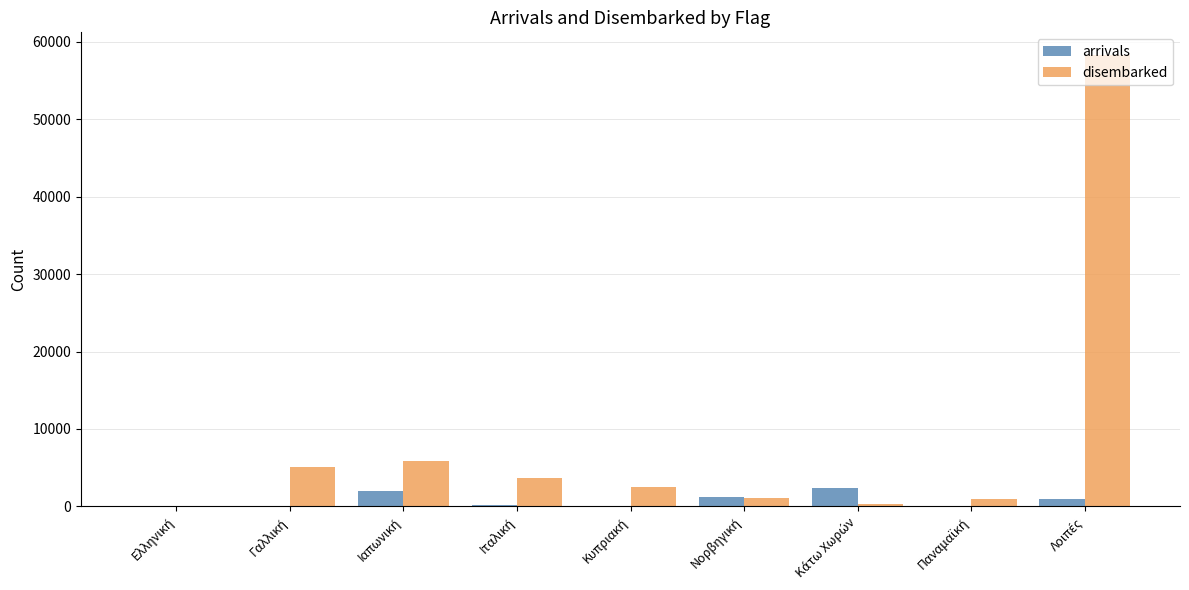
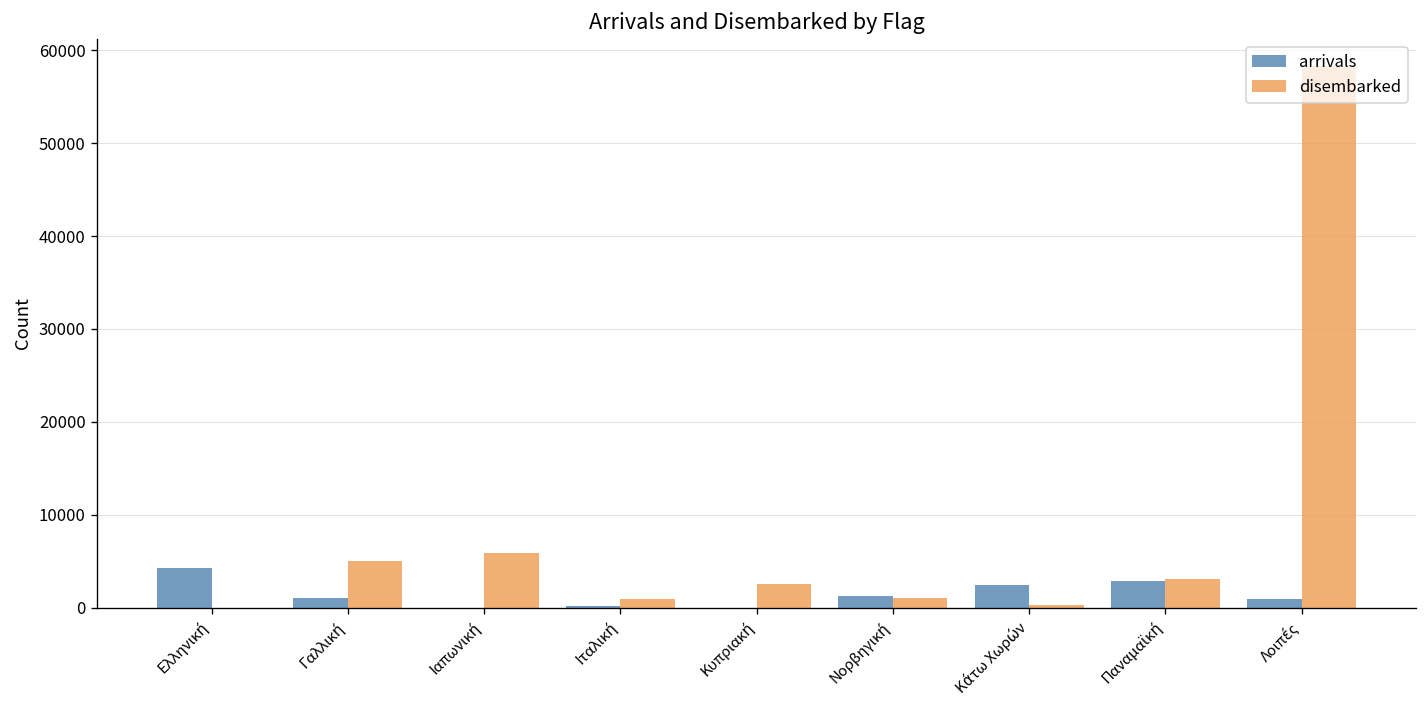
  {
    "arrivals": {
-     "Ελληνική": 0,
-     "Γαλλική": 0,
-     "Ιαπωνική": 2000,
+     "Ελληνική": 4000,
+     "Γαλλική": 1000,
+     "Ιαπωνική": 0,
      "Νορβηγική": 1000,
      "Κάτω Χωρών": 2000,
-     "Παναμαϊκή": 0,
+     "Παναμαϊκή": 3000,
      "Λοιπές": 1000
    },
    "disembarked": {
      "Ελληνική": 0,
      "Γαλλική": 5000,
      "Ιαπωνική": 6000,
-     "Ιταλική": 4000,
+     "Ιταλική": 1000,
      "Κυπριακή": 2000,
      "Νορβηγική": 1000,
      "Κάτω Χωρών": 0,
-     "Παναμαϊκή": 1000
+     "Παναμαϊκή": 3000
    }
  }
